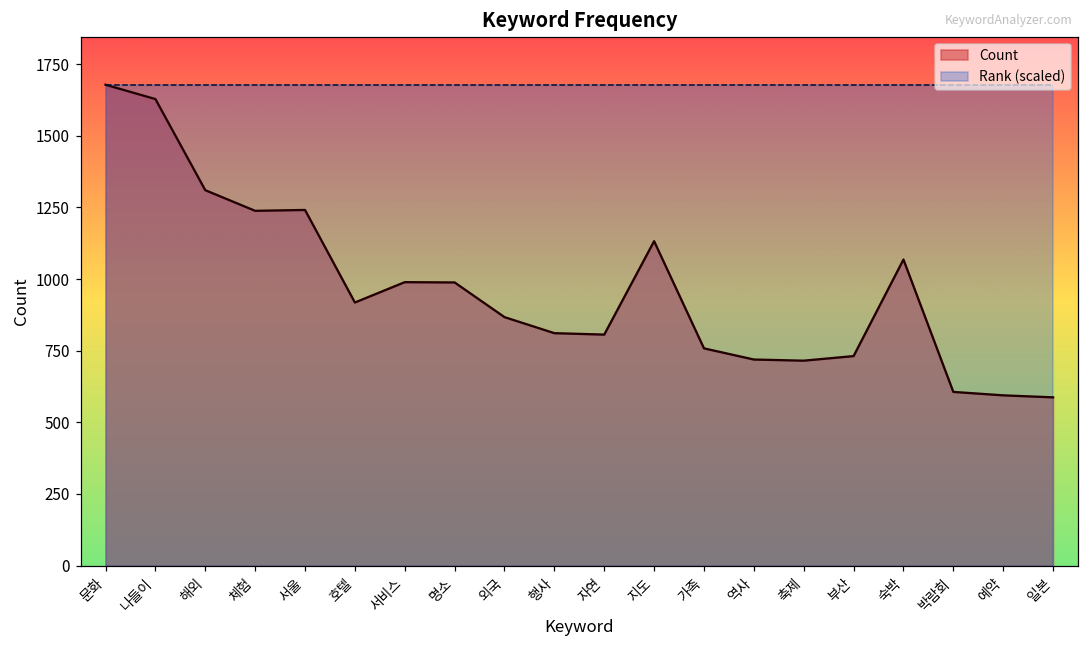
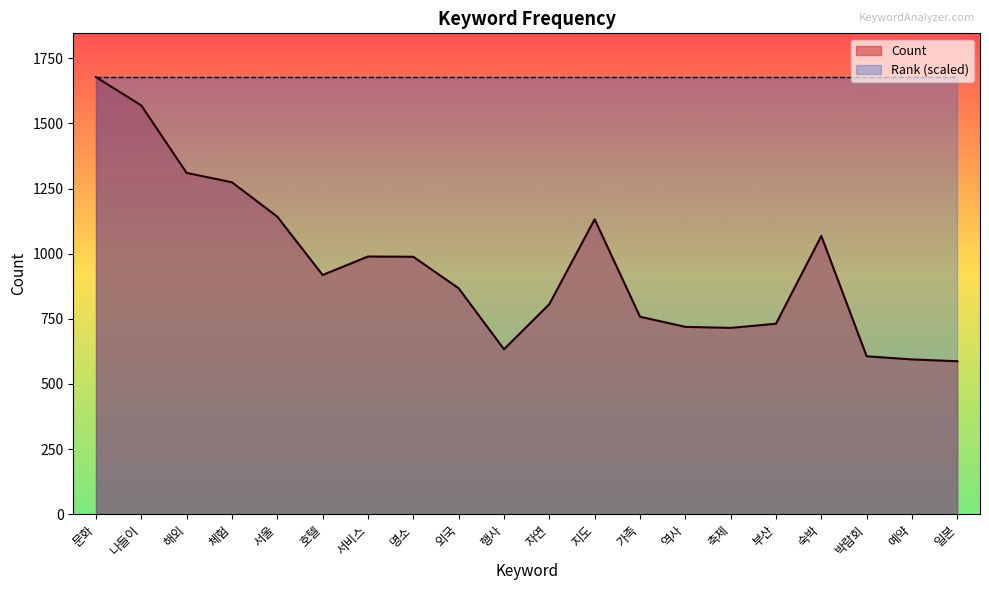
  {
    "Count": {
-     "나들이": 1630,
+     "나들이": 1570,
      "해외": 1310,
-     "체험": 1240,
-     "서울": 1240,
+     "체험": 1270,
+     "서울": 1140,
      "호텔": 920,
      "서비스": 990,
      "명소": 990,
      "외국": 870,
-     "행사": 810,
+     "행사": 630,
      "자연": 810,
      "지도": 1130,
      "가족": 760,
      "역사": 720,
      "축제": 720,
      "부산": 730,
      "숙박": 1070,
      "박람회": 610,
      "예약": 590,
      "일본": 590
    },
    "Rank (scaled)": {
      "나들이": 1680,
      "해외": 1680,
      "체험": 1680,
      "서울": 1680,
      "호텔": 1680,
      "서비스": 1680,
      "명소": 1680,
      "외국": 1680,
      "행사": 1680,
      "자연": 1680,
      "지도": 1680,
      "가족": 1680,
      "역사": 1680,
      "축제": 1680,
      "부산": 1680,
      "숙박": 1680
    }
  }
